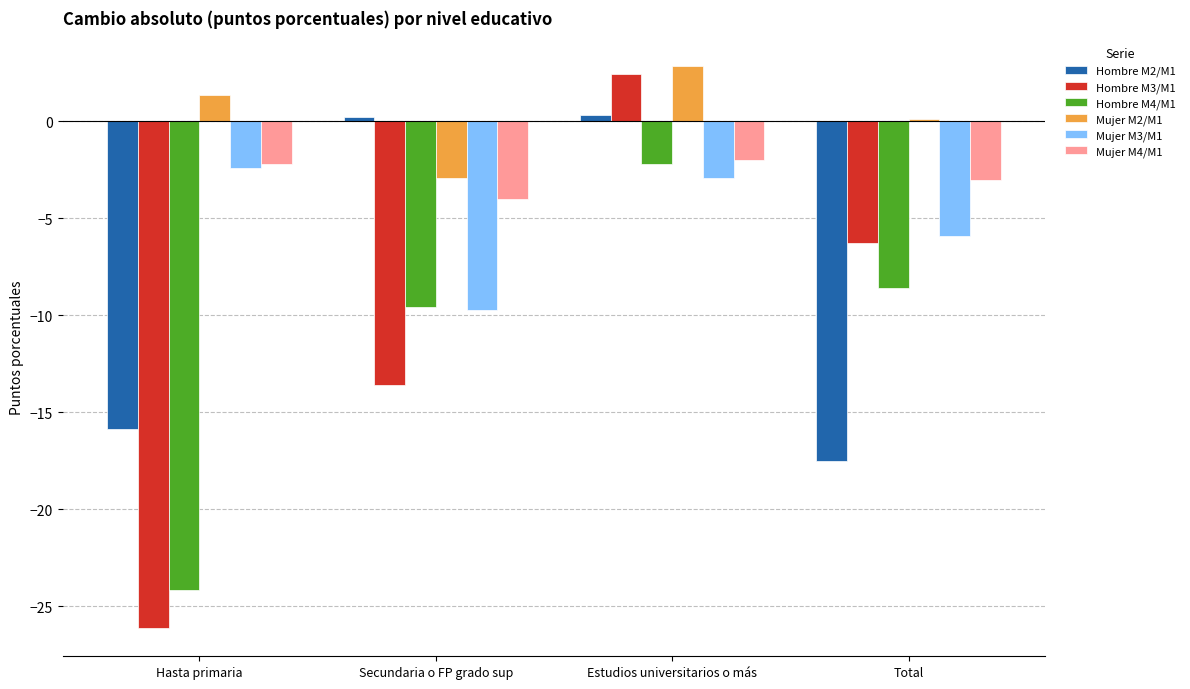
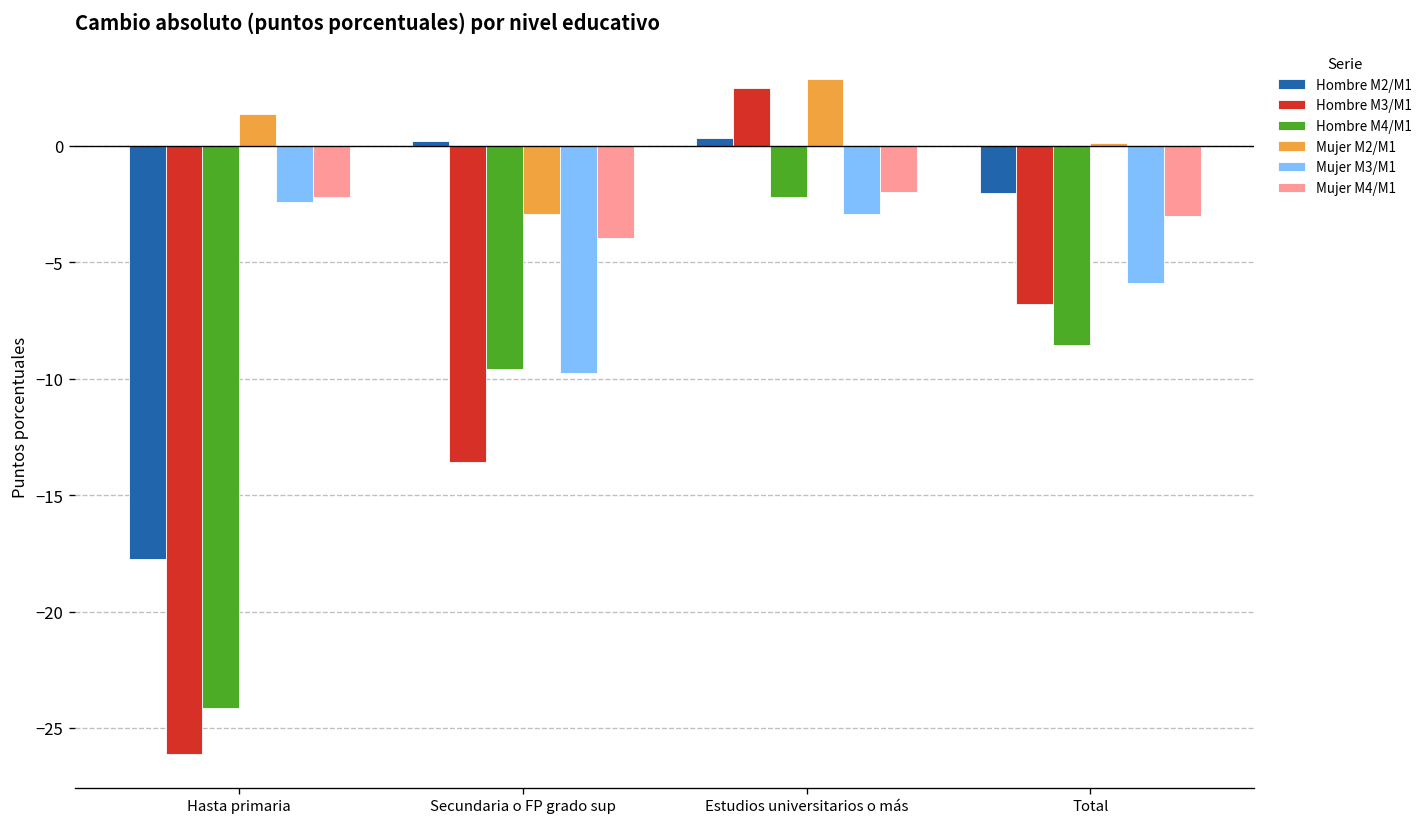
  {
    "Hombre M2/M1": {
-     "Hasta primaria": -15.8,
+     "Hasta primaria": -17.7,
      "Secundaria o FP grado sup": 0.2,
      "Estudios universitarios o más": 0.3,
-     "Total": -17.5
+     "Total": -2.0
    },
    "Hombre M3/M1": {
      "Hasta primaria": -26.1,
      "Secundaria o FP grado sup": -13.6,
      "Estudios universitarios o más": 2.5,
-     "Total": -6.3
+     "Total": -6.8
    },
    "Hombre M4/M1": {
      "Hasta primaria": -24.1,
      "Secundaria o FP grado sup": -9.6,
      "Estudios universitarios o más": -2.2,
      "Total": -8.6
    },
    "Mujer M2/M1": {
      "Hasta primaria": 1.4,
      "Secundaria o FP grado sup": -2.9,
      "Estudios universitarios o más": 2.9
    },
    "Mujer M3/M1": {
      "Hasta primaria": -2.4,
      "Secundaria o FP grado sup": -9.7,
      "Estudios universitarios o más": -2.9,
      "Total": -5.9
    },
    "Mujer M4/M1": {
      "Hasta primaria": -2.2,
      "Secundaria o FP grado sup": -4.0,
      "Estudios universitarios o más": -2.0,
      "Total": -3.0
    }
  }
